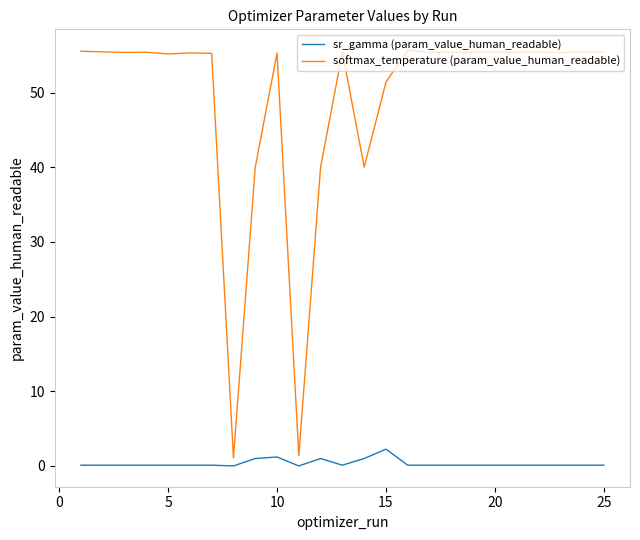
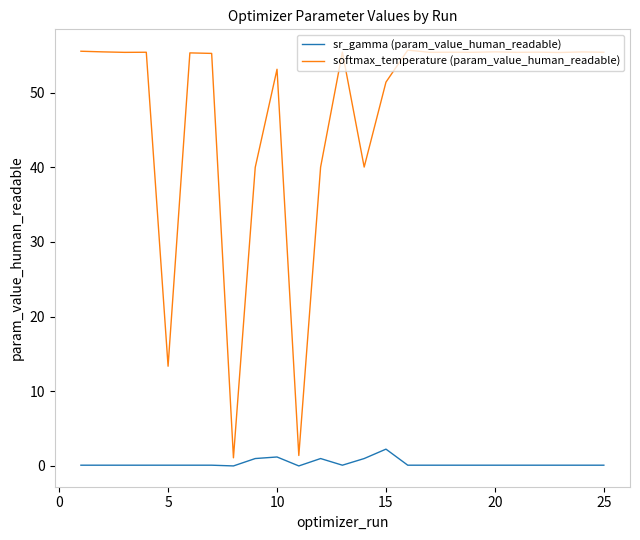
  {
    "sr_gamma (param_value_human_readable)": {
      "5": 0,
      "10": 1,
      "15": 2,
      "20": 0,
      "25": 0
    },
    "softmax_temperature (param_value_human_readable)": {
-     "5": 55,
-     "10": 55,
+     "5": 13,
+     "10": 53,
      "15": 51
    }
  }
